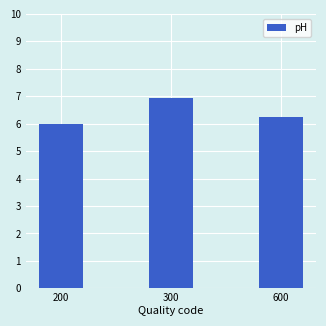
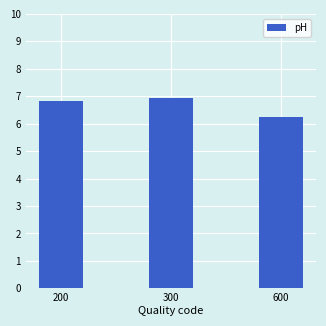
  {
-   "200": 6.0,
+   "200": 6.8,
    "300": 7.0,
    "600": 6.3
  }
